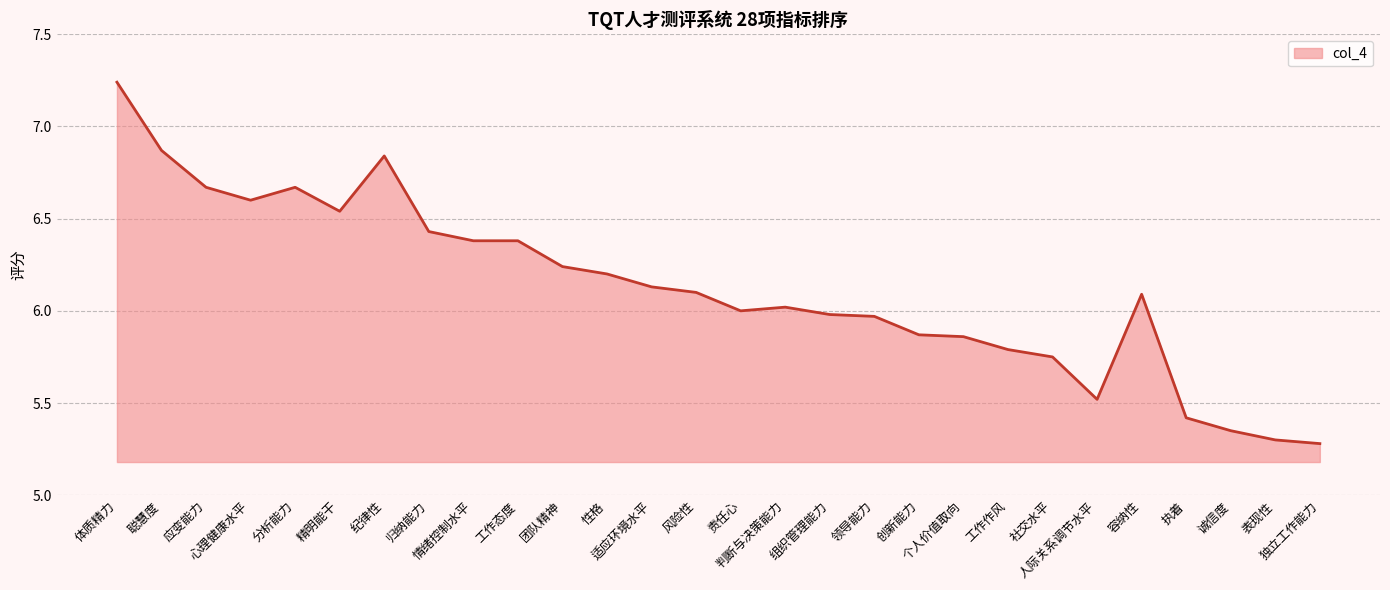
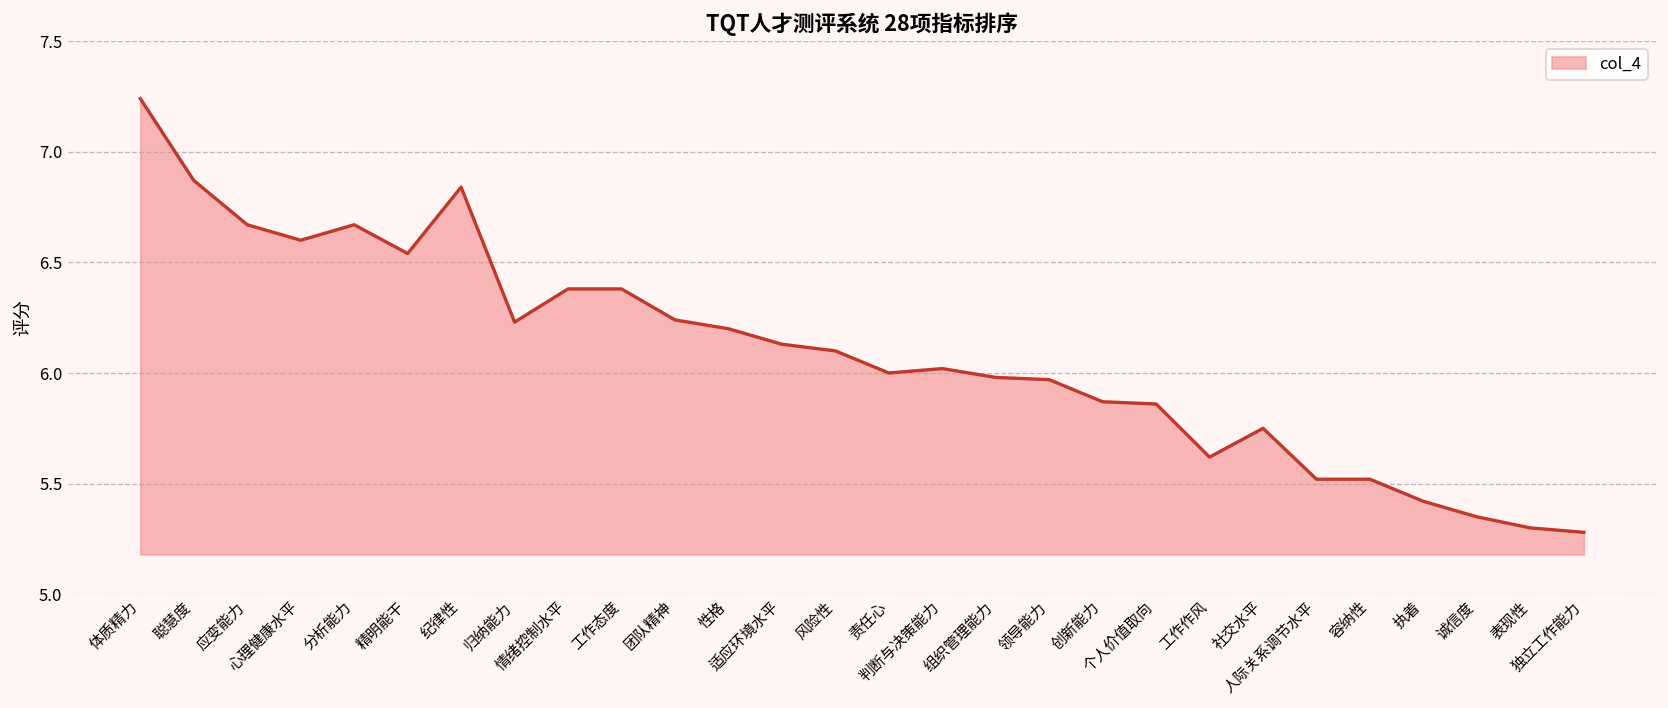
  {
    "体质精力": 7.24,
    "聪慧度": 6.87,
    "应变能力": 6.67,
    "心理健康水平": 6.60,
    "分析能力": 6.67,
    "精明能干": 6.54,
    "纪律性": 6.84,
-   "归纳能力": 6.43,
+   "归纳能力": 6.23,
    "情绪控制水平": 6.38,
    "工作态度": 6.38,
    "团队精神": 6.24,
    "性格": 6.20,
    "适应环境水平": 6.13,
    "风险性": 6.10,
    "责任心": 6.00,
    "判断与决策能力": 6.02,
    "组织管理能力": 5.98,
    "领导能力": 5.97,
    "创新能力": 5.87,
    "个人价值取向": 5.86,
-   "工作作风": 5.79,
+   "工作作风": 5.62,
    "社交水平": 5.75,
    "人际关系调节水平": 5.52,
-   "容纳性": 6.09,
+   "容纳性": 5.52,
    "执着": 5.42,
    "诚信度": 5.35,
    "表现性": 5.30,
    "独立工作能力": 5.28
  }
